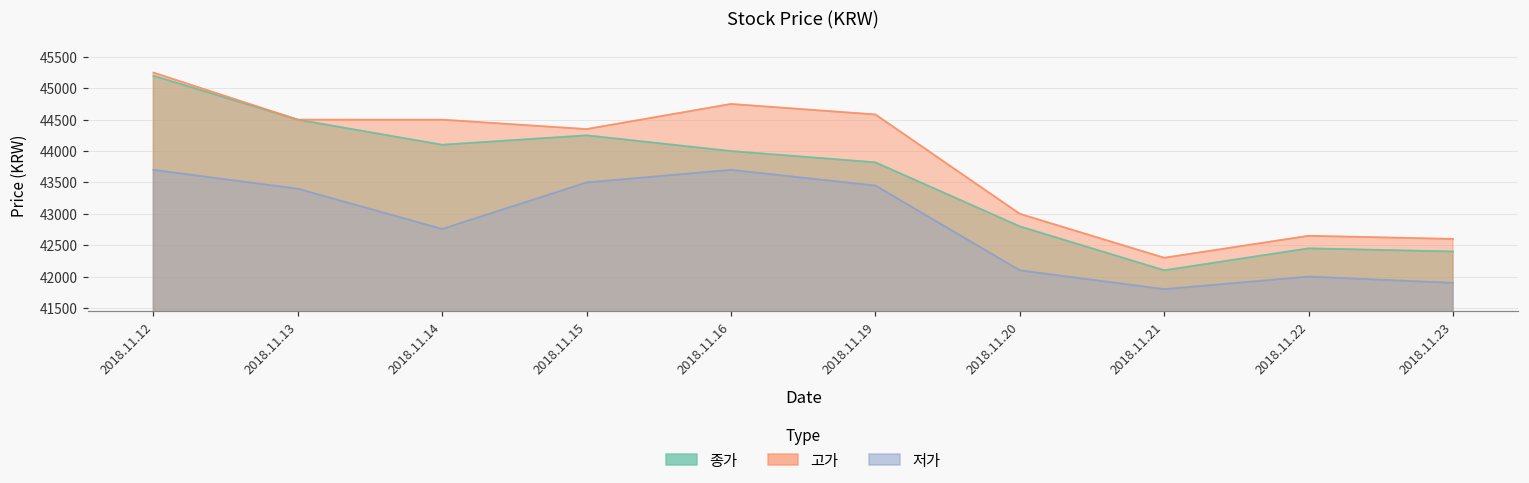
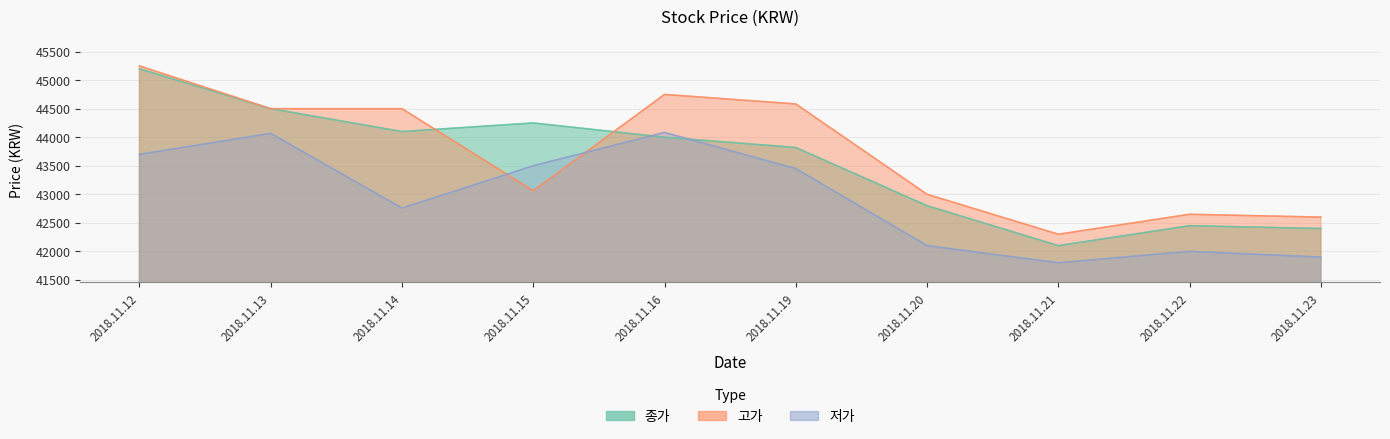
  {
    "종가": {
      "2018.11.12": 45200,
      "2018.11.14": 44100,
      "2018.11.15": 44300,
      "2018.11.16": 44000,
      "2018.11.19": 43800,
      "2018.11.20": 42800,
      "2018.11.21": 42100,
      "2018.11.22": 42500,
      "2018.11.23": 42400
    },
    "고가": {
      "2018.11.12": 45300,
      "2018.11.14": 44500,
-     "2018.11.15": 44400,
+     "2018.11.15": 43100,
      "2018.11.16": 44800,
      "2018.11.19": 44600,
      "2018.11.20": 43000,
      "2018.11.21": 42300,
      "2018.11.22": 42700,
      "2018.11.23": 42600
    },
    "저가": {
      "2018.11.12": 43700,
-     "2018.11.13": 43400,
+     "2018.11.13": 44100,
      "2018.11.14": 42800,
      "2018.11.15": 43500,
-     "2018.11.16": 43700,
+     "2018.11.16": 44100,
      "2018.11.19": 43500,
      "2018.11.20": 42100,
      "2018.11.21": 41800,
      "2018.11.22": 42000,
      "2018.11.23": 41900
    }
  }
